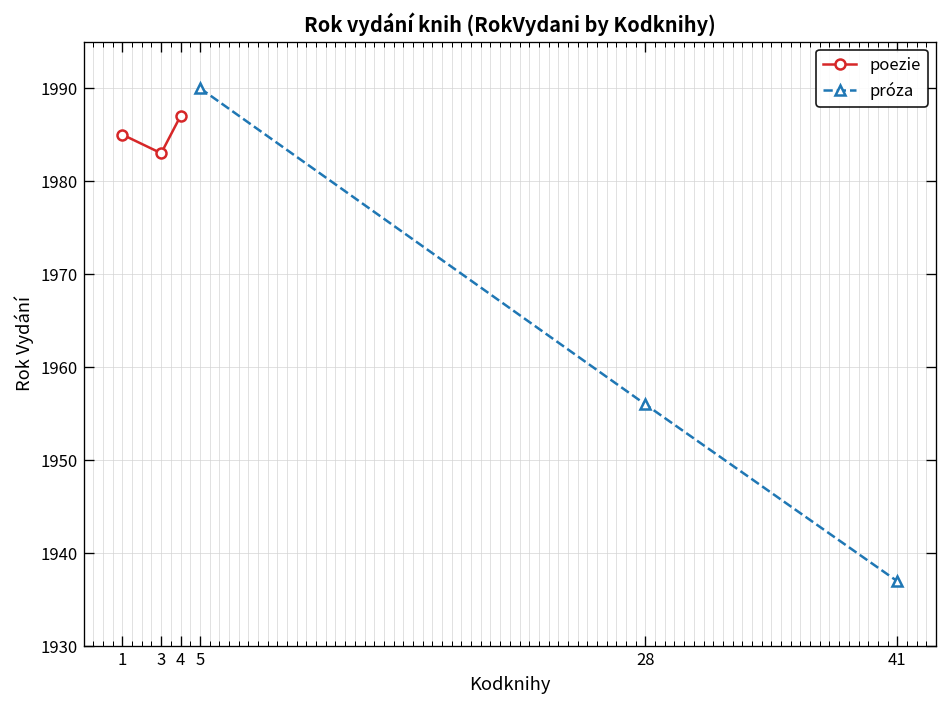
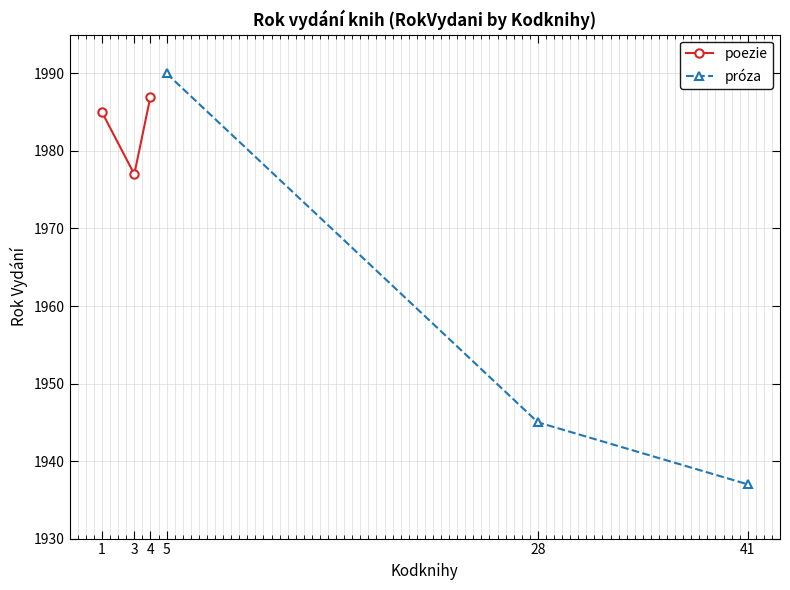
  {
    "poezie": {
      "1": 1985,
-     "3": 1983,
+     "3": 1977,
      "4": 1987
    },
    "próza": {
      "5": 1990,
-     "28": 1956,
+     "28": 1945,
      "41": 1937
    }
  }
